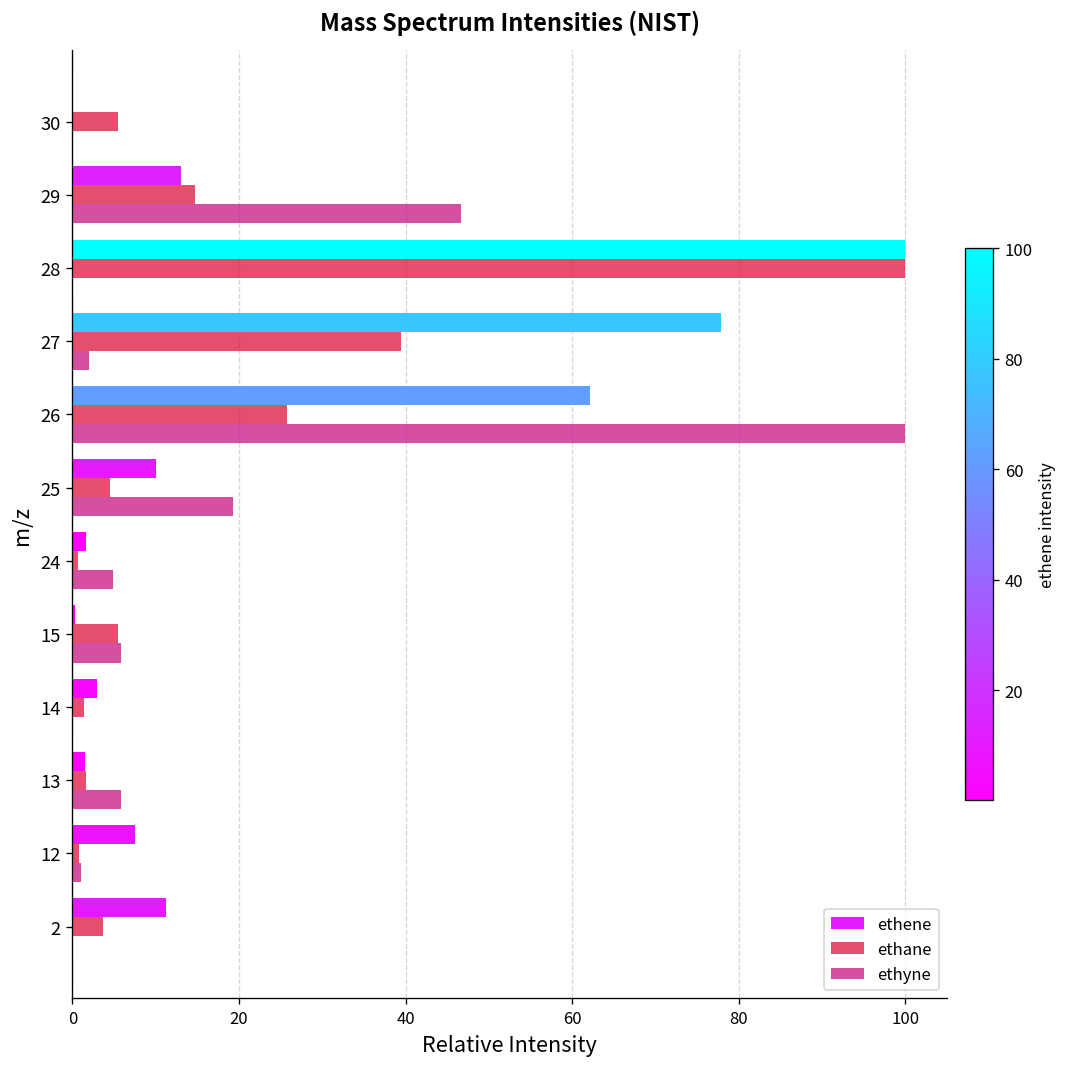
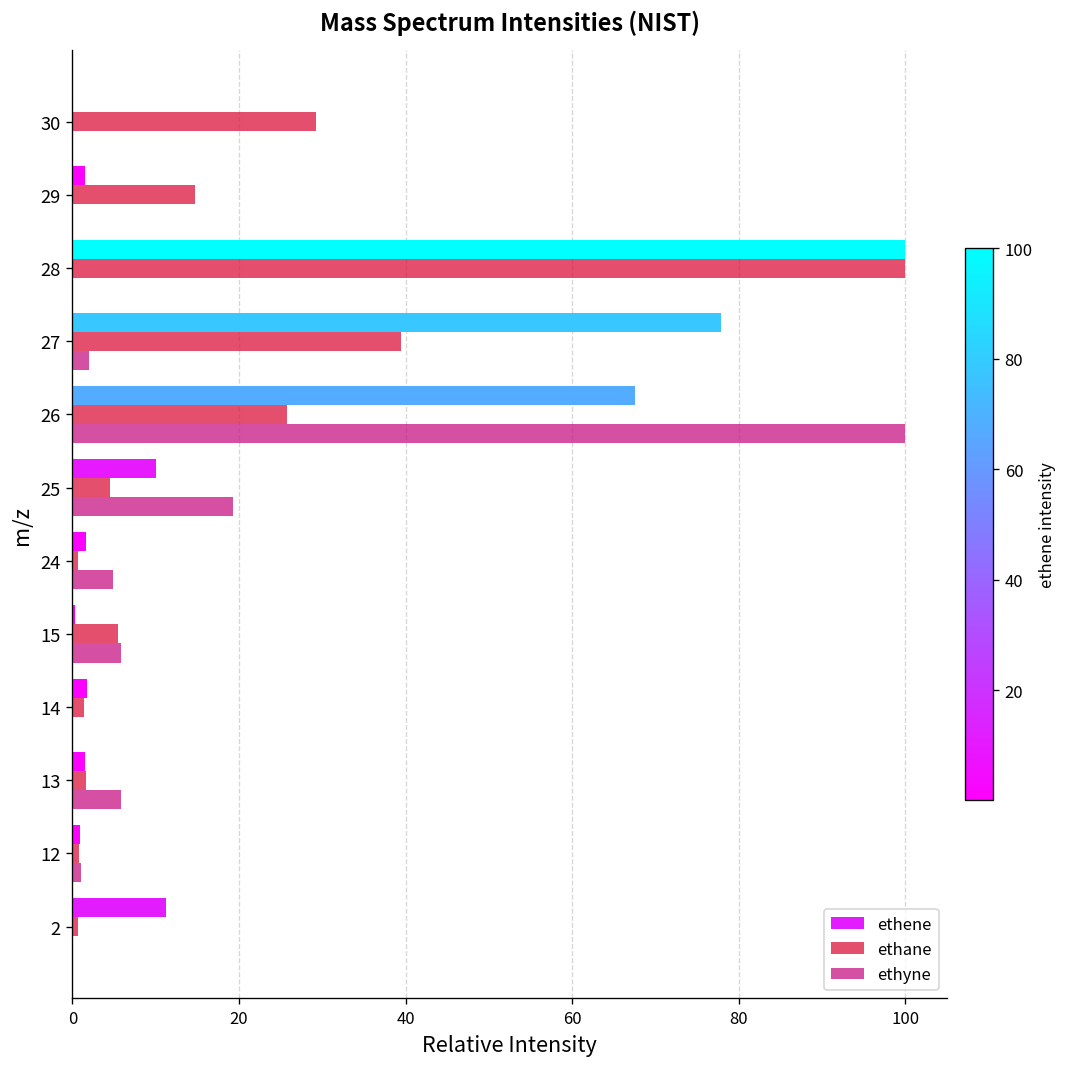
  {
    "ethene": {
-     "29": 13,
+     "29": 2,
      "28": 100,
      "27": 78,
-     "26": 62,
+     "26": 68,
      "25": 10,
      "24": 2,
      "15": 0,
-     "14": 3,
+     "14": 2,
      "13": 1,
-     "12": 8,
+     "12": 1,
      "2": 11
    },
    "ethane": {
-     "30": 5,
+     "30": 29,
      "29": 15,
      "28": 100,
      "27": 39,
      "26": 26,
      "25": 5,
      "24": 1,
      "15": 5,
      "14": 1,
      "13": 2,
      "12": 1,
-     "2": 4
+     "2": 1
    },
    "ethyne": {
      "30": 0,
-     "29": 47,
+     "29": 0,
      "27": 2,
      "26": 100,
      "25": 19,
      "24": 5,
      "15": 6,
      "13": 6,
      "12": 1,
      "2": 0
    }
  }
